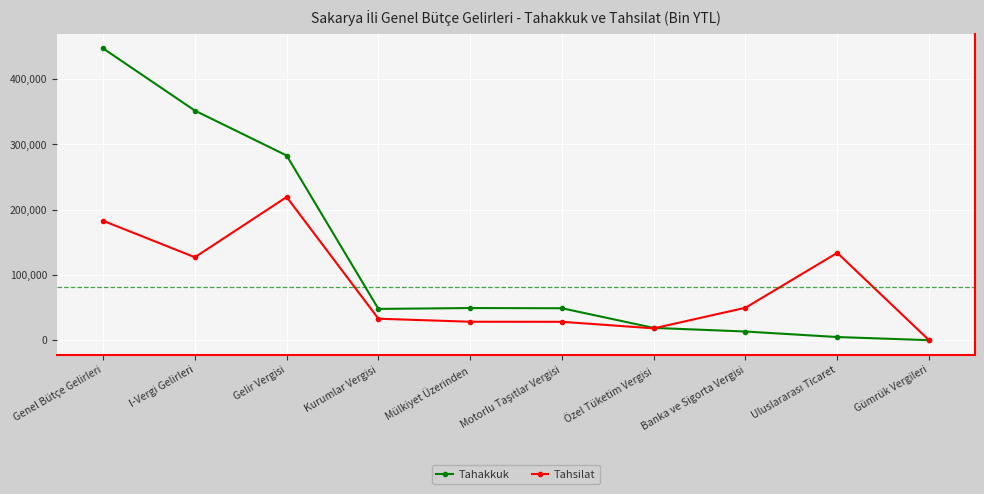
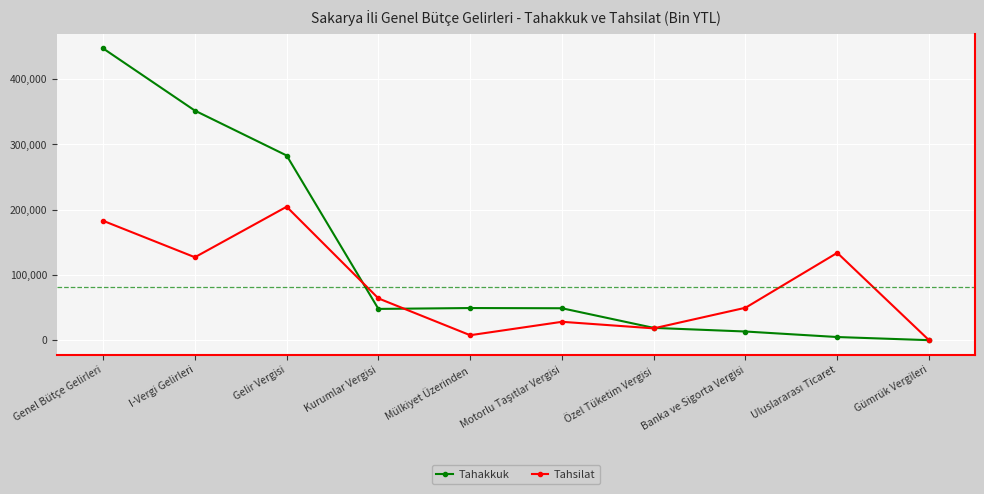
  {
    "Tahakkuk": {
      "Genel Bütçe Gelirleri": "450,000",
      "I-Vergi Gelirleri": "350,000",
      "Gelir Vergisi": "280,000",
      "Kurumlar Vergisi": "50,000",
      "Mülkiyet Üzerinden": "50,000",
      "Motorlu Taşıtlar Vergisi": "50,000",
      "Banka ve Sigorta Vergisi": "10,000",
      "Uluslararası Ticaret": "0"
    },
    "Tahsilat": {
      "Genel Bütçe Gelirleri": "180,000",
      "I-Vergi Gelirleri": "130,000",
-     "Gelir Vergisi": "220,000",
-     "Kurumlar Vergisi": "30,000",
-     "Mülkiyet Üzerinden": "30,000",
+     "Gelir Vergisi": "200,000",
+     "Kurumlar Vergisi": "60,000",
+     "Mülkiyet Üzerinden": "10,000",
      "Motorlu Taşıtlar Vergisi": "30,000",
      "Banka ve Sigorta Vergisi": "50,000",
      "Uluslararası Ticaret": "130,000"
    }
  }
